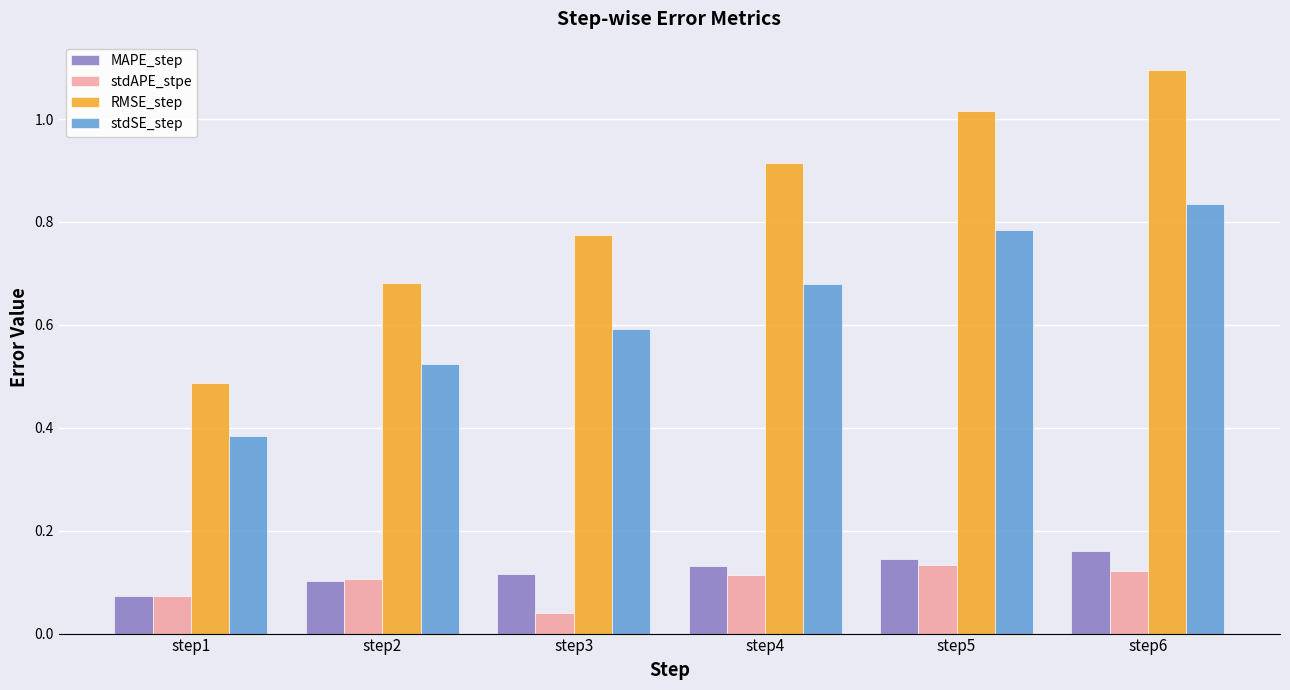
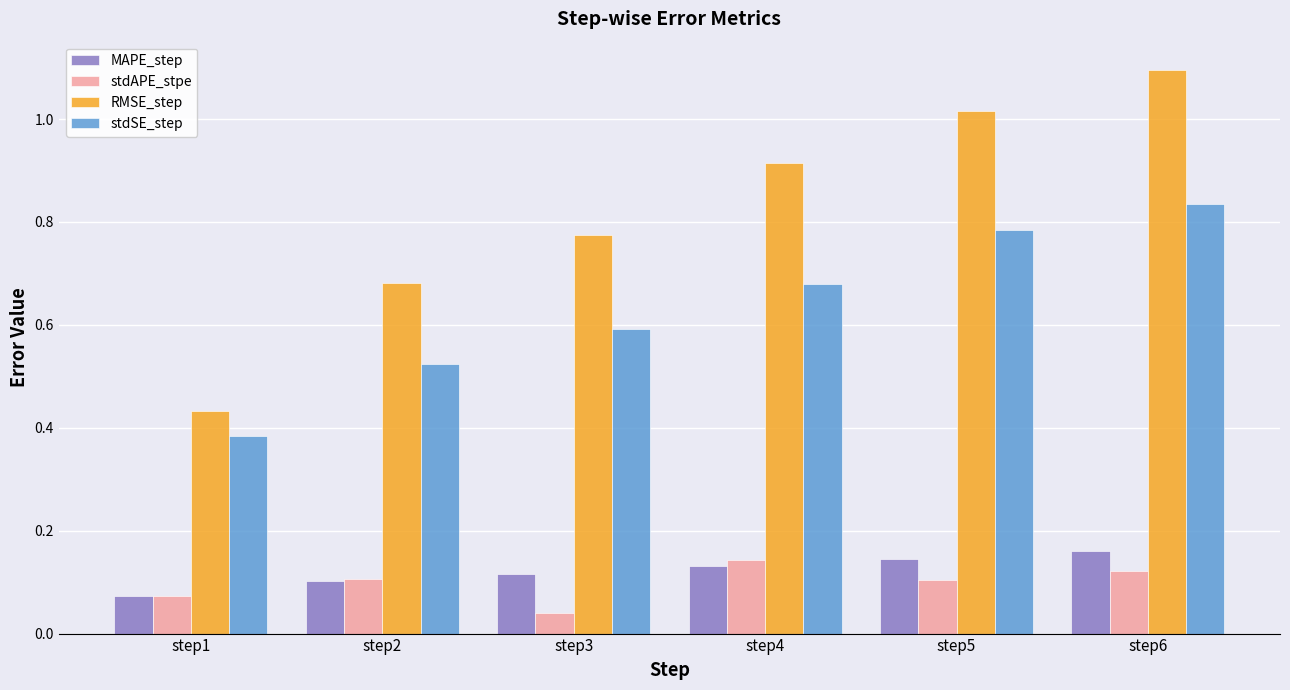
  {
    "stdAPE_stpe": {
      "step1": 0.07,
      "step2": 0.11,
      "step3": 0.04,
-     "step4": 0.11,
-     "step5": 0.13,
+     "step4": 0.14,
+     "step5": 0.10,
      "step6": 0.12
    },
    "RMSE_step": {
-     "step1": 0.49,
+     "step1": 0.43,
      "step2": 0.68,
      "step3": 0.78,
      "step4": 0.91,
      "step5": 1.01,
      "step6": 1.10
    }
  }
